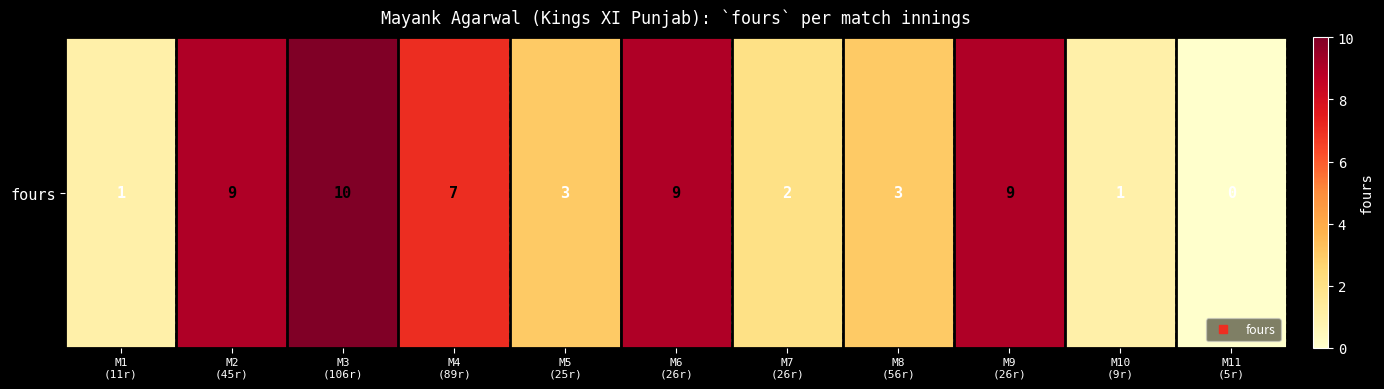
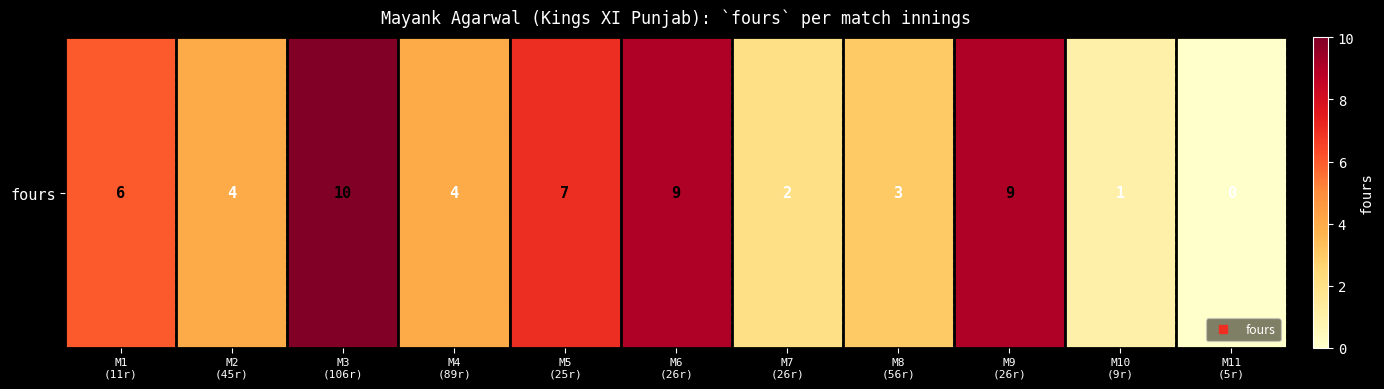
  {
    "fours": {
-     "M1 (11r)": 1,
-     "M2 (45r)": 9,
+     "M1 (11r)": 6,
+     "M2 (45r)": 4,
      "M3 (106r)": 10,
-     "M4 (89r)": 7,
-     "M5 (25r)": 3,
+     "M4 (89r)": 4,
+     "M5 (25r)": 7,
      "M6 (26r)": 9,
      "M7 (26r)": 2,
      "M8 (56r)": 3,
      "M9 (26r)": 9,
      "M10 (9r)": 1,
      "M11 (5r)": 0
    }
  }
